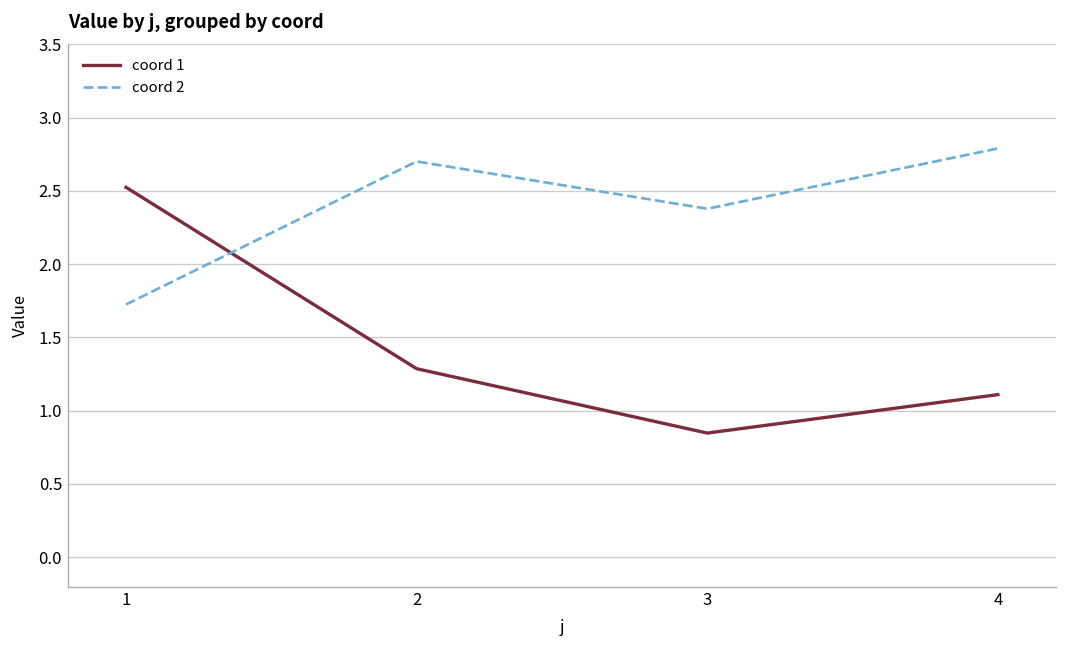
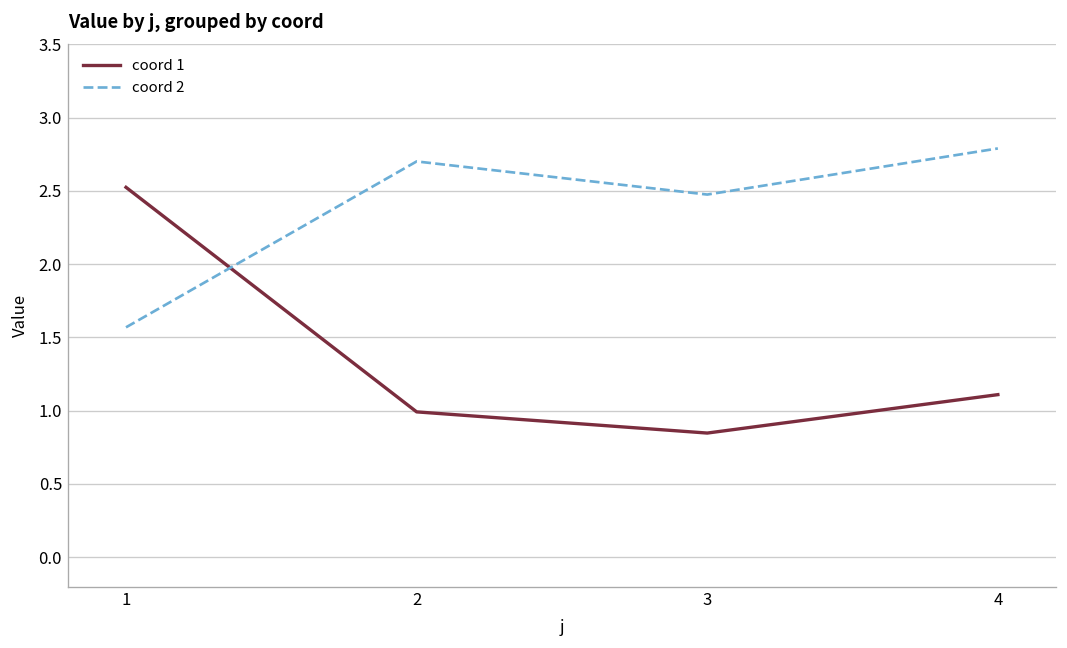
  {
    "coord 1": {
      "1": 2.52,
-     "2": 1.29,
+     "2": 0.99,
      "3": 0.85,
      "4": 1.11
    },
    "coord 2": {
-     "1": 1.72,
+     "1": 1.57,
      "2": 2.70,
-     "3": 2.38,
+     "3": 2.47,
      "4": 2.79
    }
  }
